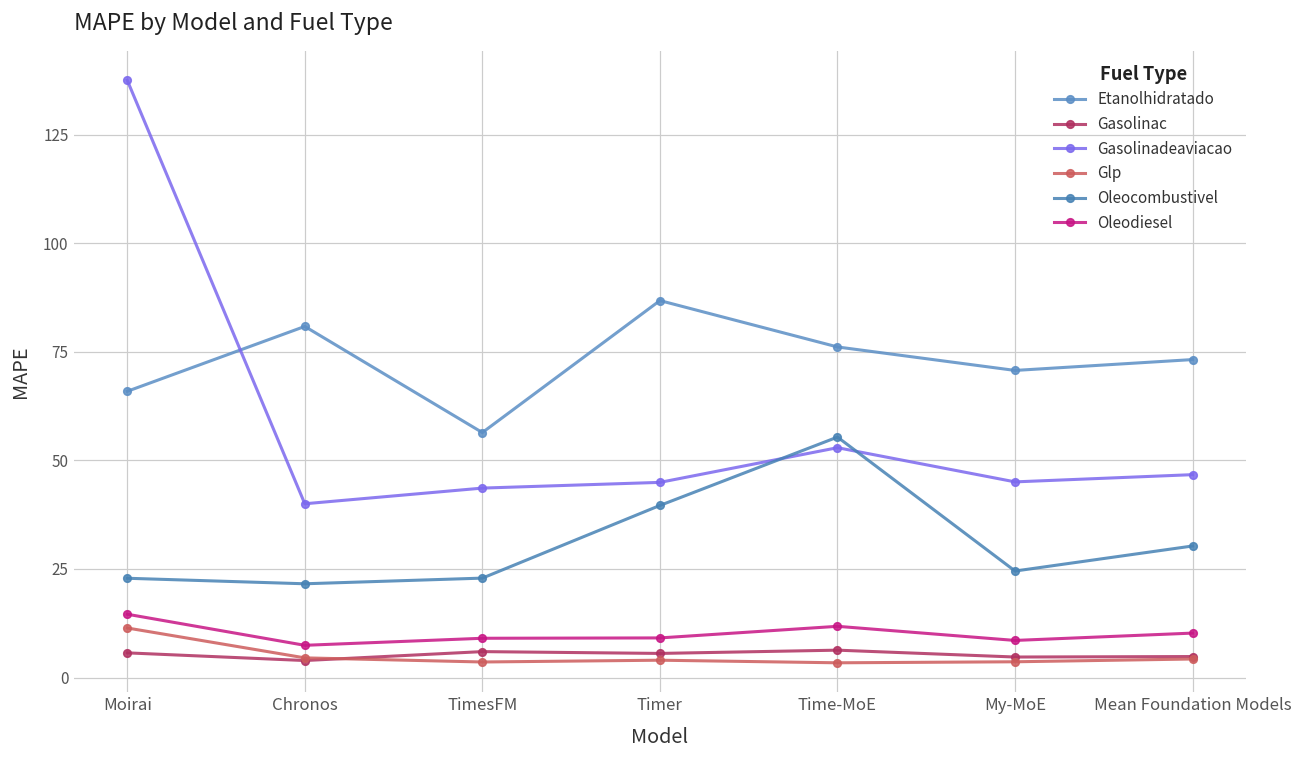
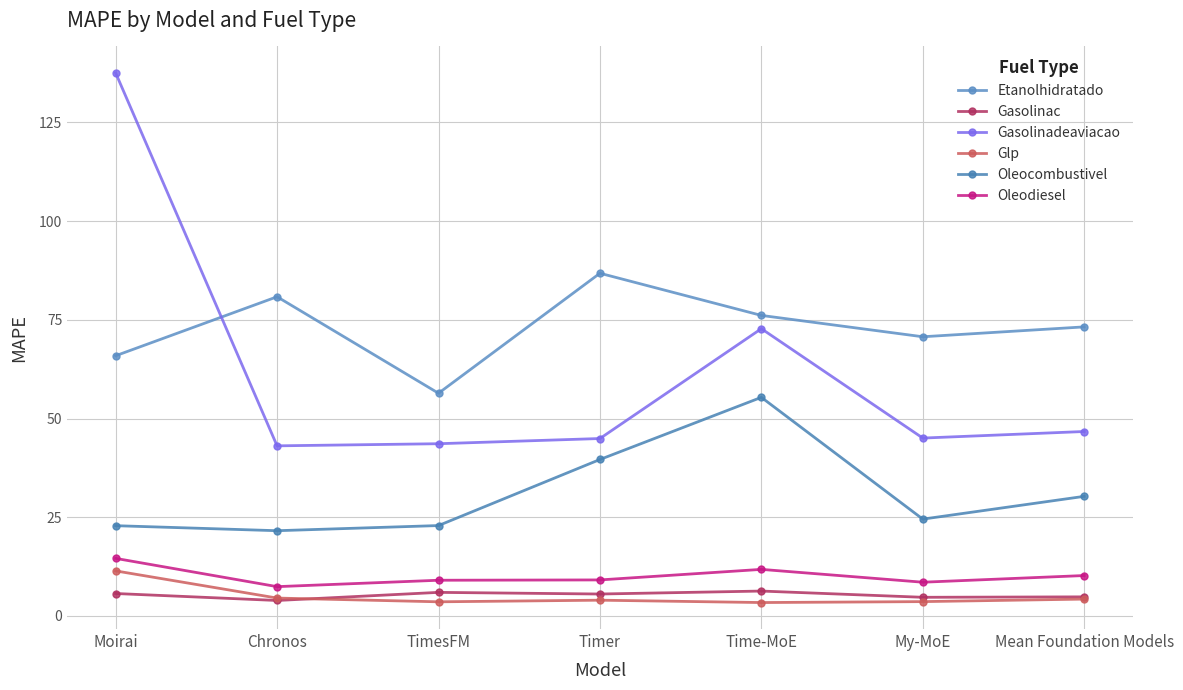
  {
    "Gasolinadeaviacao": {
      "Moirai": 138,
-     "Chronos": 40,
+     "Chronos": 43,
      "TimesFM": 44,
      "Timer": 45,
-     "Time-MoE": 53,
+     "Time-MoE": 73,
      "My-MoE": 45,
      "Mean Foundation Models": 47
    }
  }
